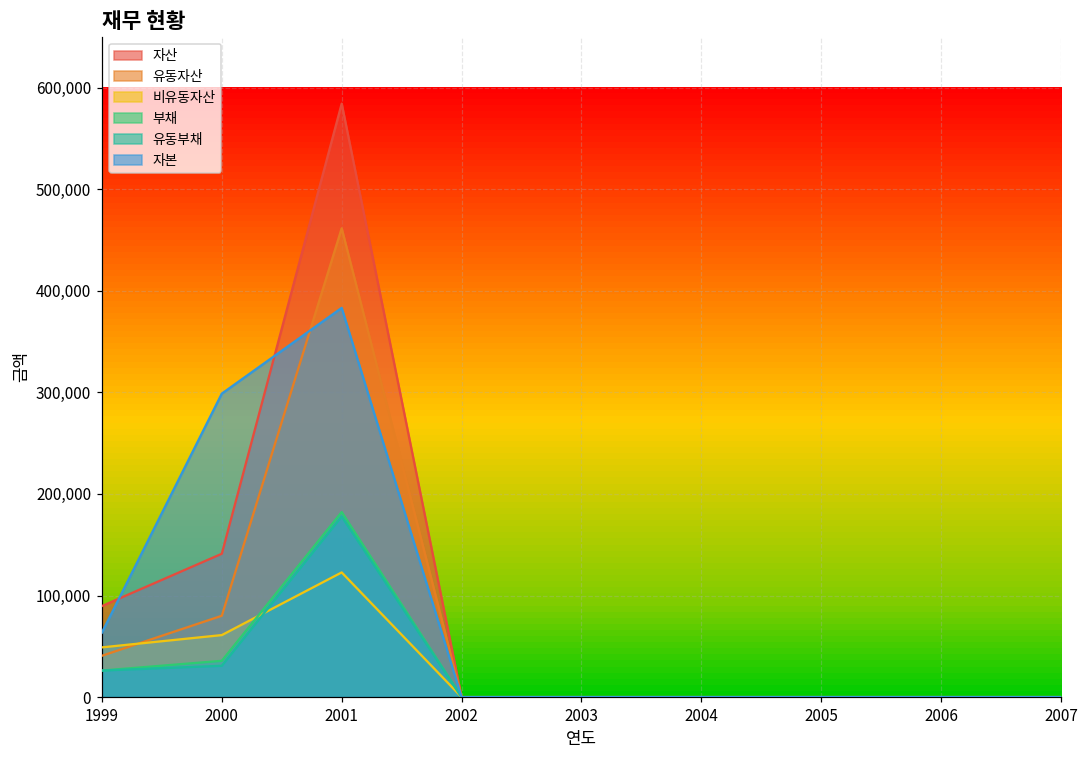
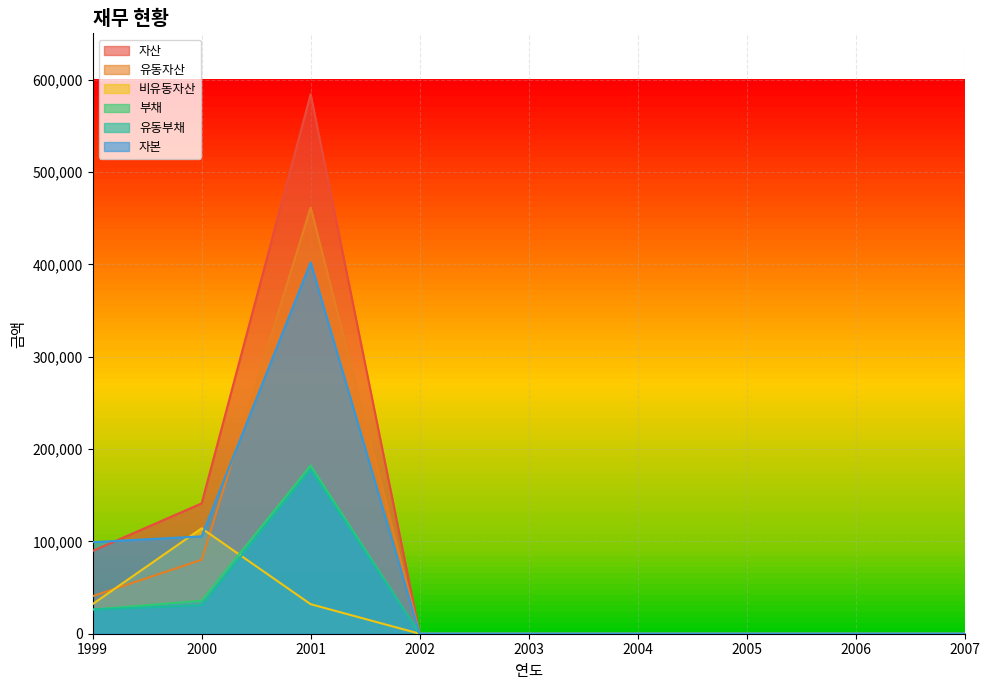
  {
    "비유동자산": {
-     "1999": "50,000",
-     "2000": "60,000",
-     "2001": "120,000"
+     "1999": "30,000",
+     "2000": "110,000",
+     "2001": "30,000"
    },
    "자본": {
-     "1999": "60,000",
-     "2000": "300,000",
-     "2001": "380,000"
+     "1999": "100,000",
+     "2000": "110,000",
+     "2001": "400,000"
    }
  }
